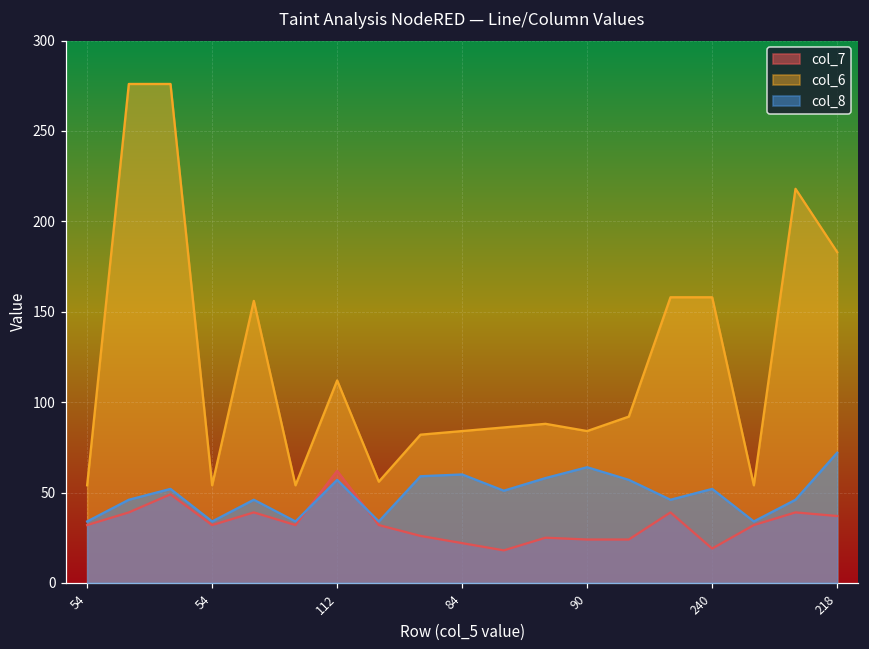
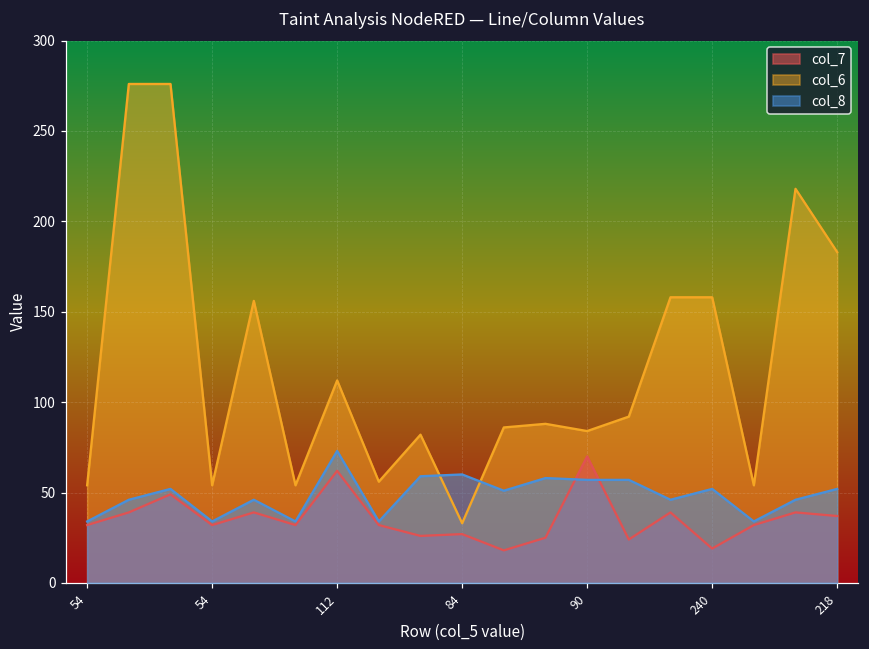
  {
    "col_7": {
      "112": 62,
-     "84": 22,
-     "90": 24,
+     "84": 27,
+     "90": 70,
      "240": 19,
      "218": 37
    },
    "col_6": {
      "112": 112,
-     "84": 84,
+     "84": 33,
      "90": 84,
      "240": 158,
      "218": 183
    },
    "col_8": {
-     "112": 57,
+     "112": 73,
      "84": 60,
-     "90": 64,
+     "90": 57,
      "240": 52,
-     "218": 72
+     "218": 52
    }
  }
